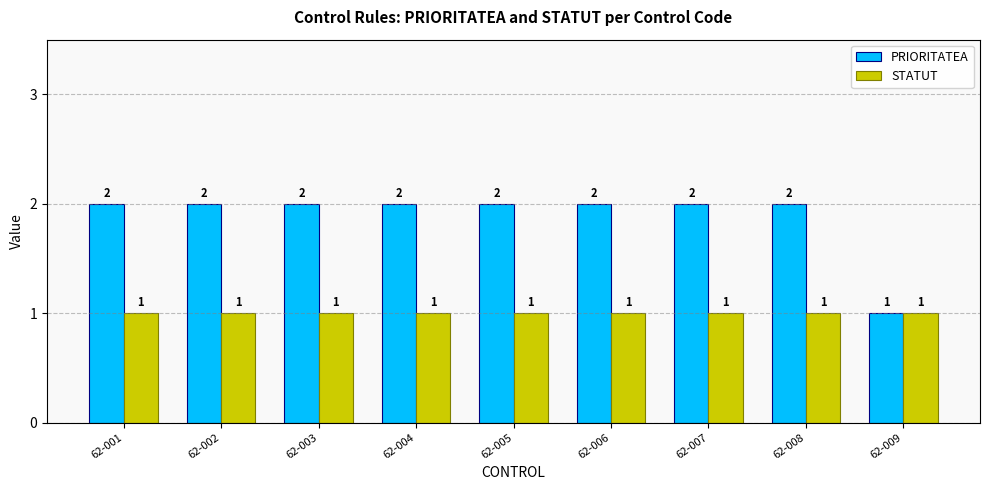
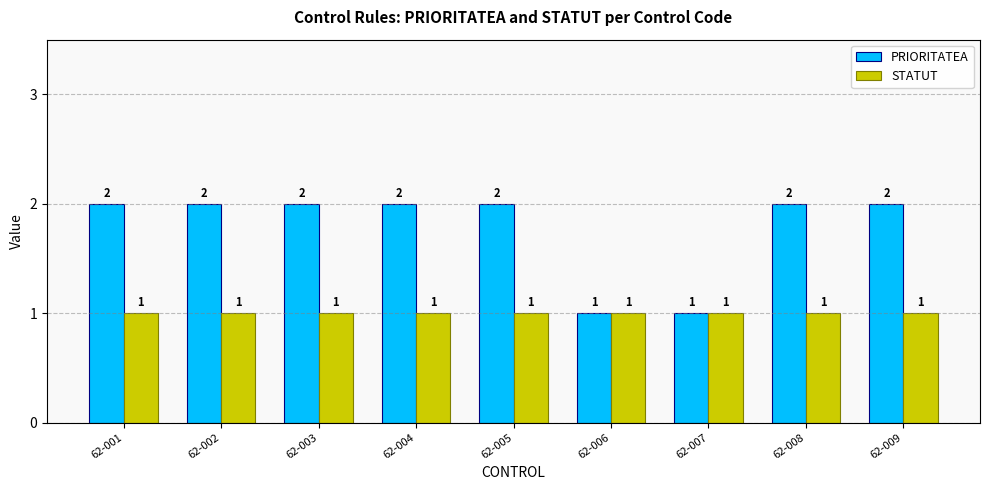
  {
    "PRIORITATEA": {
      "62-001": 2,
      "62-002": 2,
      "62-003": 2,
      "62-004": 2,
      "62-005": 2,
-     "62-006": 2,
-     "62-007": 2,
+     "62-006": 1,
+     "62-007": 1,
      "62-008": 2,
-     "62-009": 1
+     "62-009": 2
    },
    "STATUT": {
      "62-001": 1,
      "62-002": 1,
      "62-003": 1,
      "62-004": 1,
      "62-005": 1,
      "62-006": 1,
      "62-007": 1,
      "62-008": 1,
      "62-009": 1
    }
  }
